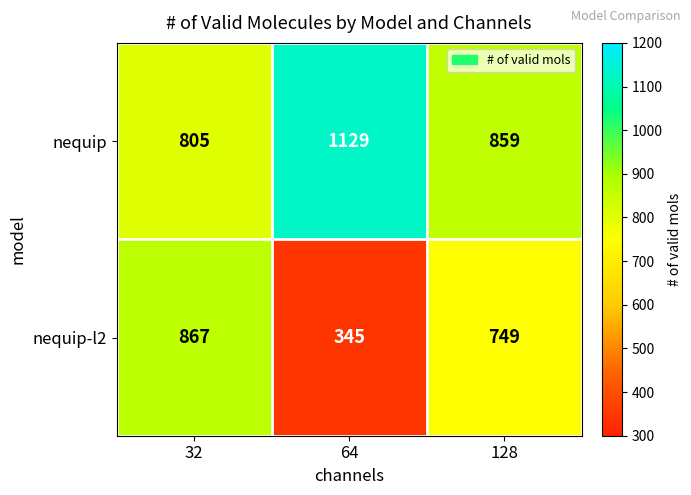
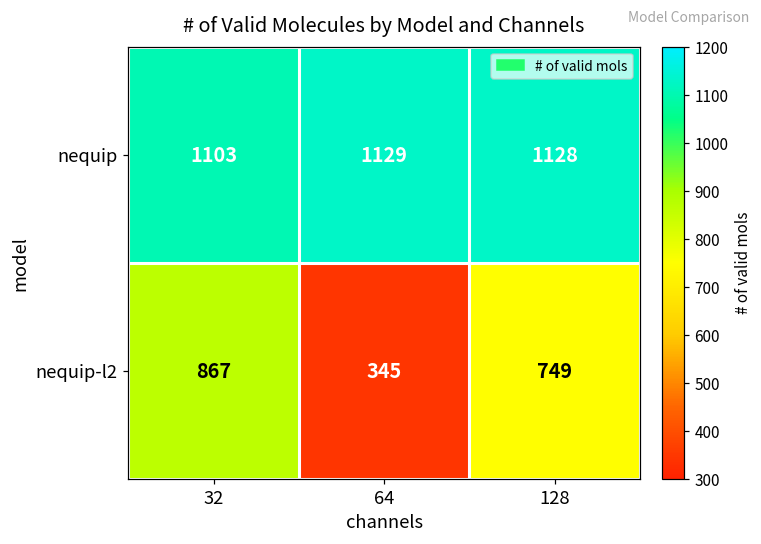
  {
    "nequip": {
-     "32": 805,
+     "32": 1103,
      "64": 1129,
-     "128": 859
+     "128": 1128
    },
    "nequip-l2": {
      "32": 867,
      "64": 345,
      "128": 749
    }
  }
